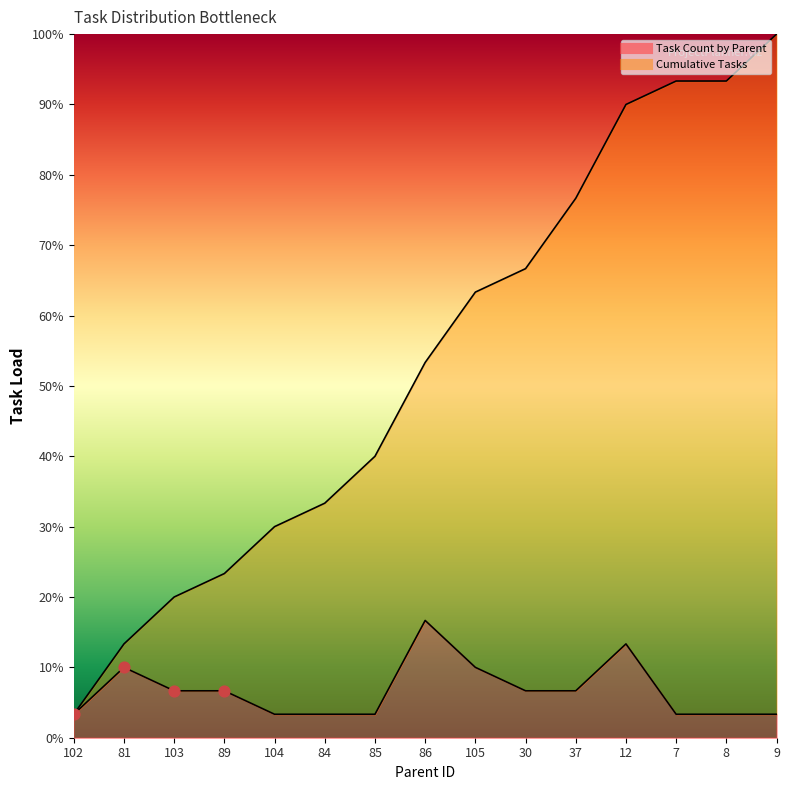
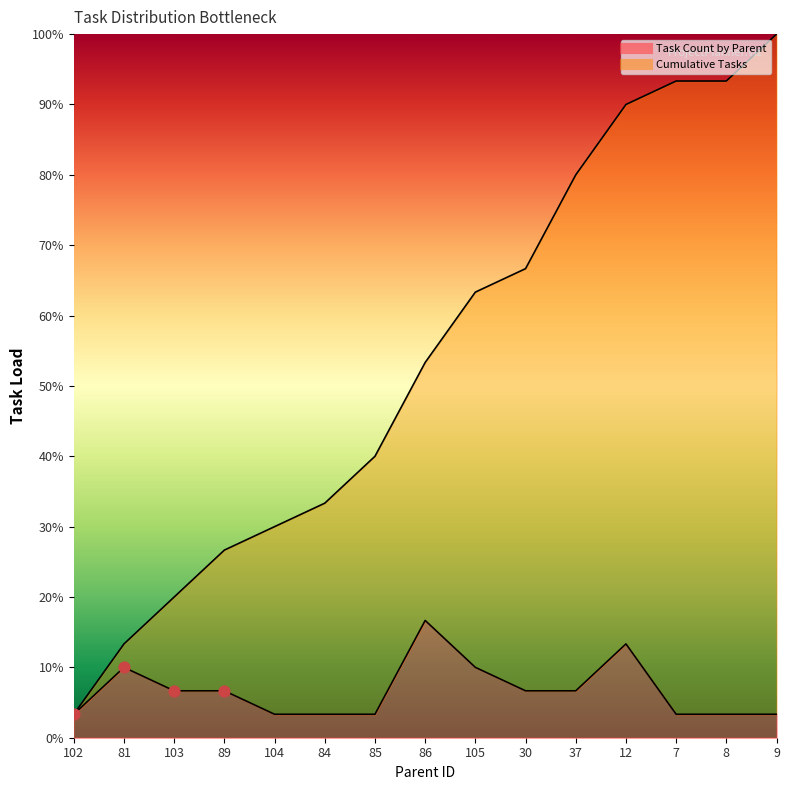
  {
    "Cumulative Tasks": {
      "81": "13%",
      "103": "20%",
-     "89": "23%",
+     "89": "27%",
      "104": "30%",
      "84": "33%",
      "85": "40%",
      "86": "53%",
      "105": "63%",
      "30": "67%",
-     "37": "77%",
+     "37": "80%",
      "12": "90%",
      "7": "93%",
      "8": "93%",
      "9": "100%"
    }
  }
